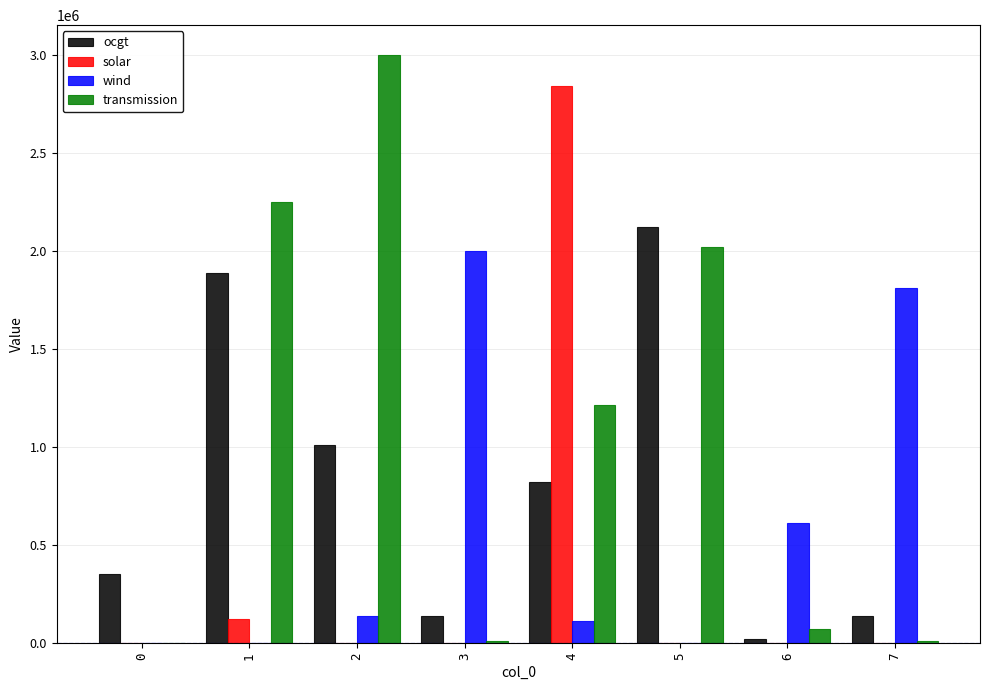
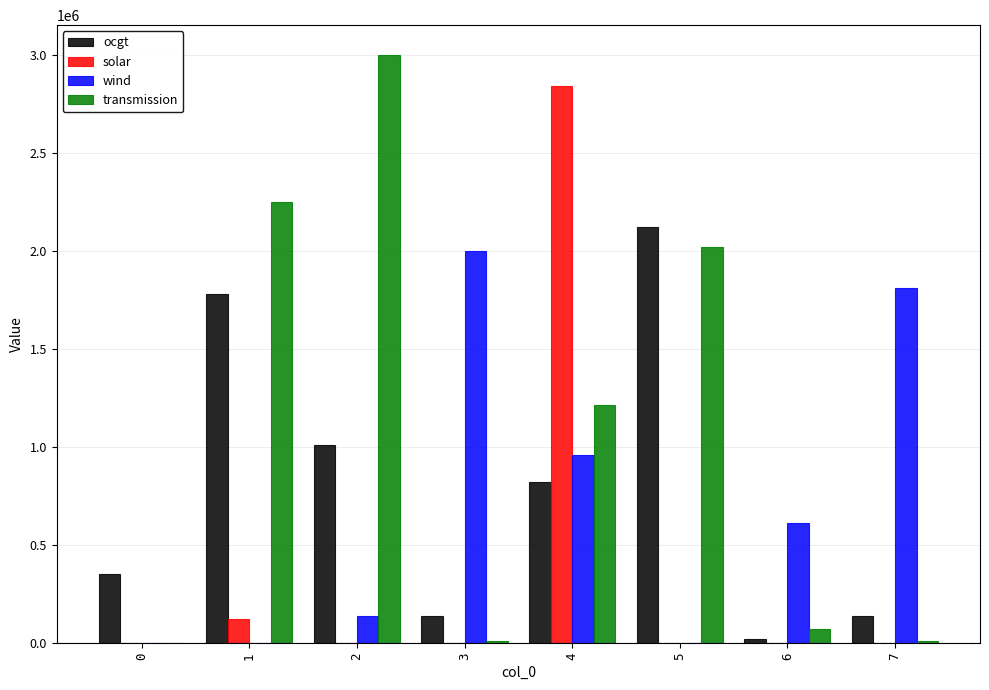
  {
    "ocgt": {
      "0": 360000,
-     "1": 1890000,
+     "1": 1780000,
      "2": 1010000,
      "3": 140000,
      "4": 820000,
      "5": 2120000,
      "6": 20000,
      "7": 140000
    },
    "solar": {
      "1": 120000,
      "4": 2840000
    },
    "wind": {
      "2": 140000,
      "3": 2000000,
-     "4": 110000,
+     "4": 960000,
      "6": 610000,
      "7": 1810000
    },
    "transmission": {
      "1": 2250000,
      "2": 3000000,
      "3": 10000,
      "4": 1220000,
      "5": 2020000,
      "6": 70000,
      "7": 10000
    }
  }
